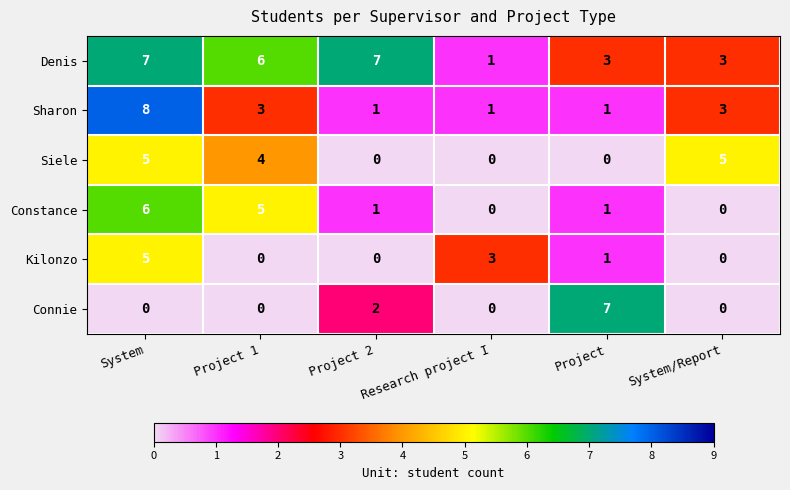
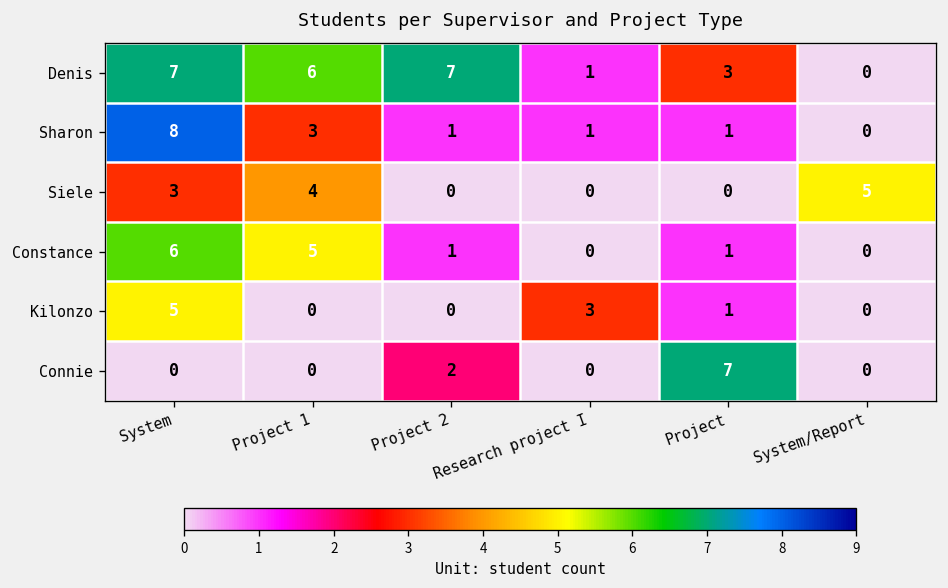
  {
    "Denis": {
      "System": 7,
      "Project 1": 6,
      "Project 2": 7,
      "Research project I": 1,
      "Project": 3,
-     "System/Report": 3
+     "System/Report": 0
    },
    "Sharon": {
      "System": 8,
      "Project 1": 3,
      "Project 2": 1,
      "Research project I": 1,
      "Project": 1,
-     "System/Report": 3
+     "System/Report": 0
    },
    "Siele": {
-     "System": 5,
+     "System": 3,
      "Project 1": 4,
      "Project 2": 0,
      "Research project I": 0,
      "Project": 0,
      "System/Report": 5
    },
    "Constance": {
      "System": 6,
      "Project 1": 5,
      "Project 2": 1,
      "Research project I": 0,
      "Project": 1,
      "System/Report": 0
    },
    "Kilonzo": {
      "System": 5,
      "Project 1": 0,
      "Project 2": 0,
      "Research project I": 3,
      "Project": 1,
      "System/Report": 0
    },
    "Connie": {
      "System": 0,
      "Project 1": 0,
      "Project 2": 2,
      "Research project I": 0,
      "Project": 7,
      "System/Report": 0
    }
  }
